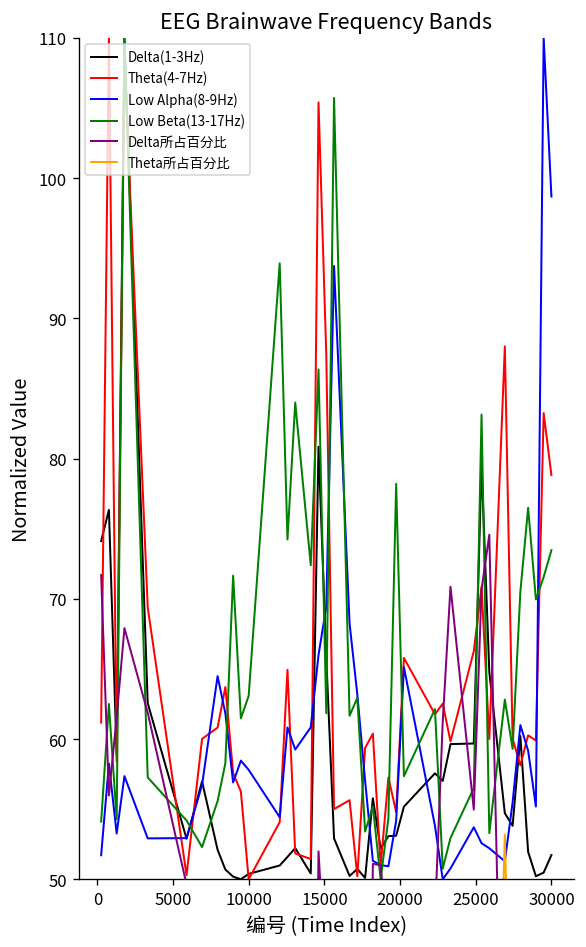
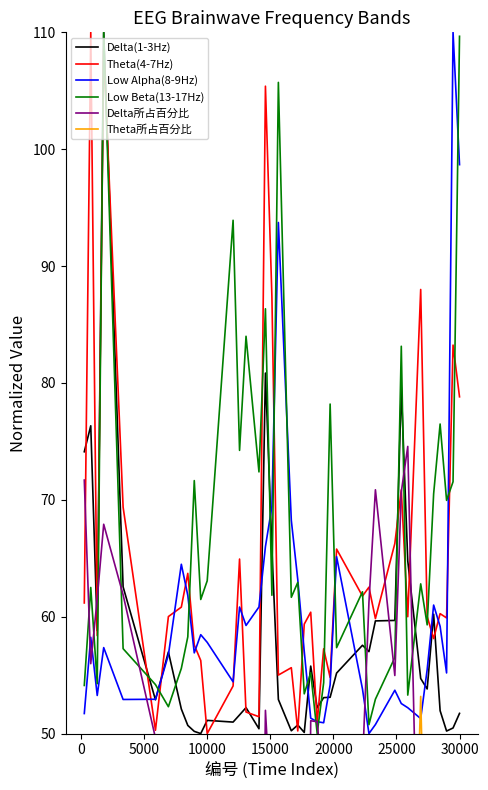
  {
    "Delta(1-3Hz)": {
-     "10000": 50.4,
+     "10000": 51.1,
      "30000": 51.7
    },
    "Theta(4-7Hz)": {
      "10000": 50.0,
      "30000": 78.8
    },
    "Low Alpha(8-9Hz)": {
      "10000": 57.8,
      "30000": 98.7
    },
    "Low Beta(13-17Hz)": {
      "10000": 63.1,
-     "30000": 73.5
+     "30000": 109.7
    }
  }
